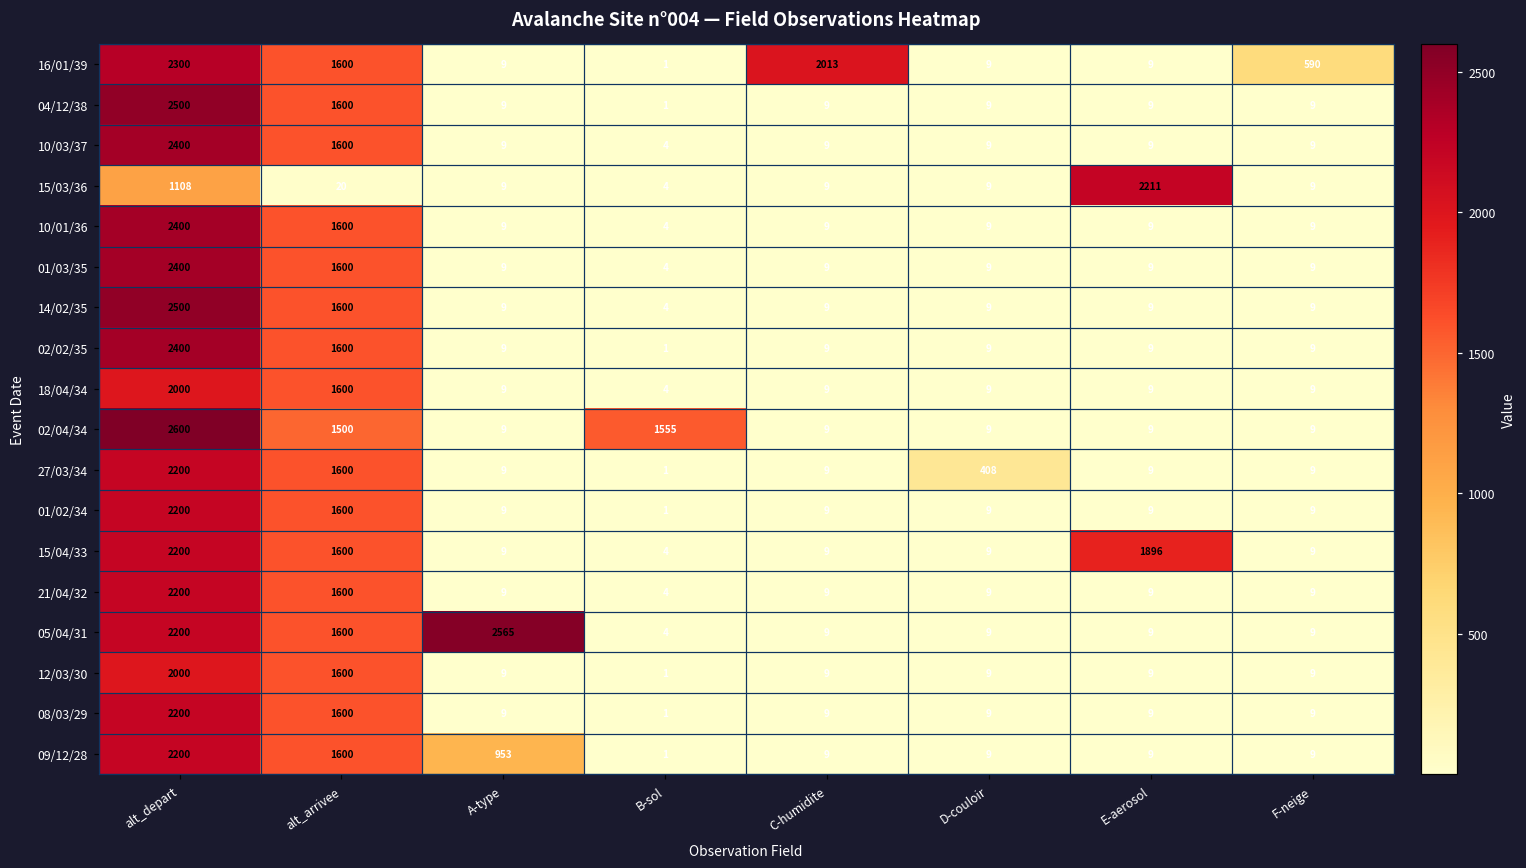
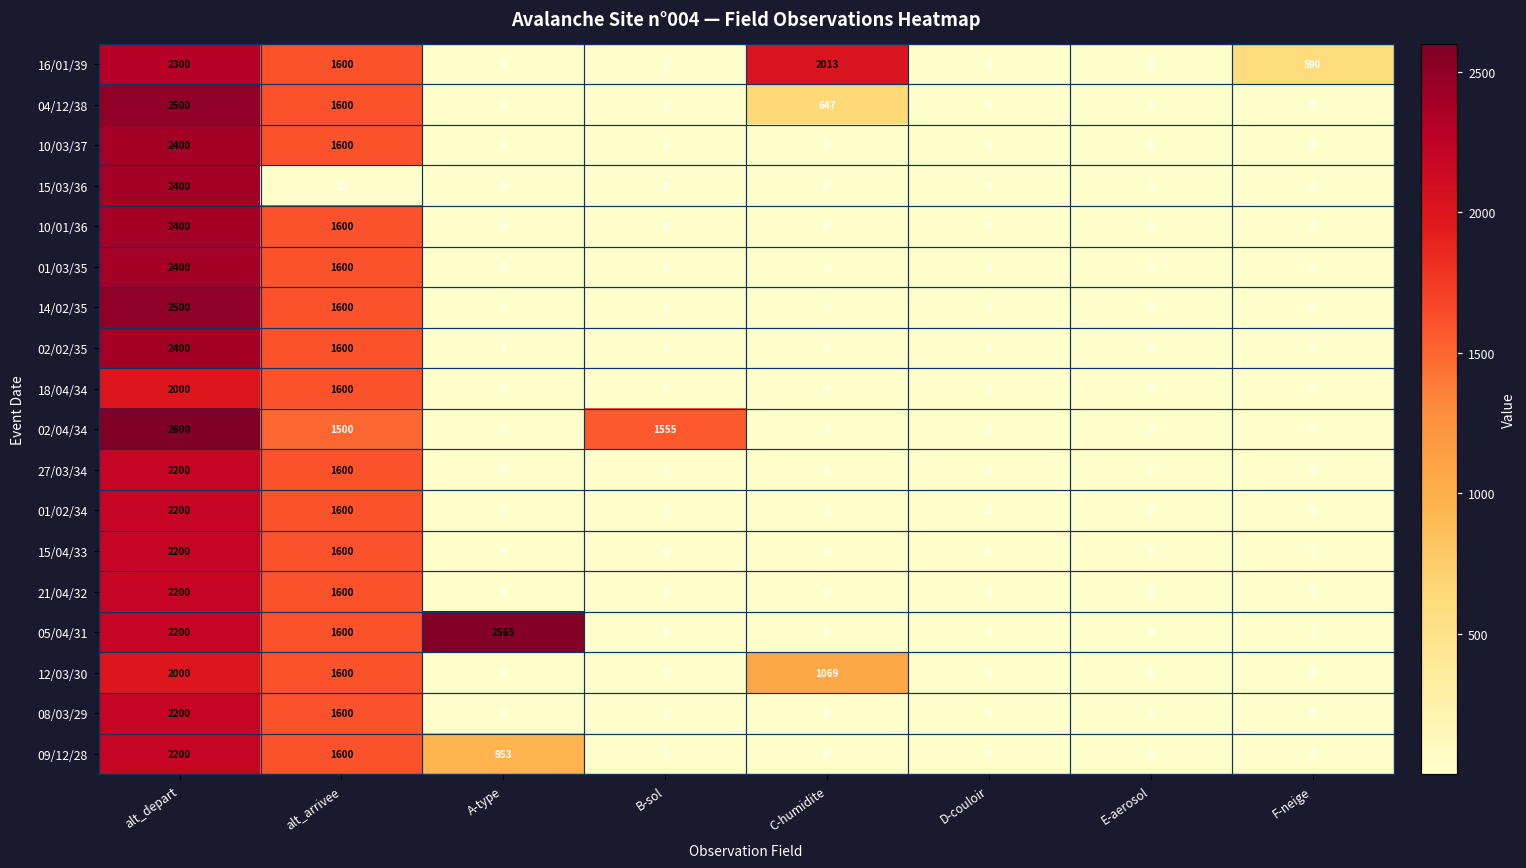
  {
    "16/01/39": {
      "alt_depart": 2300,
      "alt_arrivee": 1600,
      "A-type": 9,
      "B-sol": 1,
      "C-humidite": 2013,
      "D-couloir": 9,
      "E-aerosol": 9,
      "F-neige": 590
    },
    "04/12/38": {
      "alt_depart": 2500,
      "alt_arrivee": 1600,
      "A-type": 9,
      "B-sol": 1,
-     "C-humidite": 9,
+     "C-humidite": 647,
      "D-couloir": 9,
      "E-aerosol": 9,
      "F-neige": 9
    },
    "10/03/37": {
      "alt_depart": 2400,
      "alt_arrivee": 1600,
      "A-type": 9,
      "B-sol": 4,
      "C-humidite": 9,
      "D-couloir": 9,
      "E-aerosol": 9,
      "F-neige": 9
    },
    "15/03/36": {
-     "alt_depart": 1108,
+     "alt_depart": 2400,
      "alt_arrivee": 20,
      "A-type": 9,
      "B-sol": 4,
      "C-humidite": 9,
      "D-couloir": 9,
-     "E-aerosol": 2211,
+     "E-aerosol": 9,
      "F-neige": 9
    },
    "10/01/36": {
      "alt_depart": 2400,
      "alt_arrivee": 1600,
      "A-type": 9,
      "B-sol": 4,
      "C-humidite": 9,
      "D-couloir": 9,
      "E-aerosol": 9,
      "F-neige": 9
    },
    "01/03/35": {
      "alt_depart": 2400,
      "alt_arrivee": 1600,
      "A-type": 9,
      "B-sol": 4,
      "C-humidite": 9,
      "D-couloir": 9,
      "E-aerosol": 9,
      "F-neige": 9
    },
    "14/02/35": {
      "alt_depart": 2500,
      "alt_arrivee": 1600,
      "A-type": 9,
      "B-sol": 4,
      "C-humidite": 9,
      "D-couloir": 9,
      "E-aerosol": 9,
      "F-neige": 9
    },
    "02/02/35": {
      "alt_depart": 2400,
      "alt_arrivee": 1600,
      "A-type": 9,
      "B-sol": 1,
      "C-humidite": 9,
      "D-couloir": 9,
      "E-aerosol": 9,
      "F-neige": 9
    },
    "18/04/34": {
      "alt_depart": 2000,
      "alt_arrivee": 1600,
      "A-type": 9,
      "B-sol": 4,
      "C-humidite": 9,
      "D-couloir": 9,
      "E-aerosol": 9,
      "F-neige": 9
    },
    "02/04/34": {
      "alt_depart": 2600,
      "alt_arrivee": 1500,
      "A-type": 9,
      "B-sol": 1555,
      "C-humidite": 9,
      "D-couloir": 9,
      "E-aerosol": 9,
      "F-neige": 9
    },
    "27/03/34": {
      "alt_depart": 2200,
      "alt_arrivee": 1600,
      "A-type": 9,
      "B-sol": 1,
      "C-humidite": 9,
-     "D-couloir": 408,
+     "D-couloir": 9,
      "E-aerosol": 9,
      "F-neige": 9
    },
    "01/02/34": {
      "alt_depart": 2200,
      "alt_arrivee": 1600,
      "A-type": 9,
      "B-sol": 1,
      "C-humidite": 9,
      "D-couloir": 9,
      "E-aerosol": 9,
      "F-neige": 9
    },
    "15/04/33": {
      "alt_depart": 2200,
      "alt_arrivee": 1600,
      "A-type": 9,
      "B-sol": 4,
      "C-humidite": 9,
      "D-couloir": 9,
-     "E-aerosol": 1896,
+     "E-aerosol": 9,
      "F-neige": 9
    },
    "21/04/32": {
      "alt_depart": 2200,
      "alt_arrivee": 1600,
      "A-type": 9,
      "B-sol": 4,
      "C-humidite": 9,
      "D-couloir": 9,
      "E-aerosol": 9,
      "F-neige": 9
    },
    "05/04/31": {
      "alt_depart": 2200,
      "alt_arrivee": 1600,
      "A-type": 2565,
      "B-sol": 4,
      "C-humidite": 9,
      "D-couloir": 9,
      "E-aerosol": 9,
      "F-neige": 9
    },
    "12/03/30": {
      "alt_depart": 2000,
      "alt_arrivee": 1600,
      "A-type": 9,
      "B-sol": 1,
-     "C-humidite": 9,
+     "C-humidite": 1069,
      "D-couloir": 9,
      "E-aerosol": 9,
      "F-neige": 9
    },
    "08/03/29": {
      "alt_depart": 2200,
      "alt_arrivee": 1600,
      "A-type": 9,
      "B-sol": 1,
      "C-humidite": 9,
      "D-couloir": 9,
      "E-aerosol": 9,
      "F-neige": 9
    },
    "09/12/28": {
      "alt_depart": 2200,
      "alt_arrivee": 1600,
      "A-type": 953,
      "B-sol": 1,
      "C-humidite": 9,
      "D-couloir": 9,
      "E-aerosol": 9,
      "F-neige": 9
    }
  }
